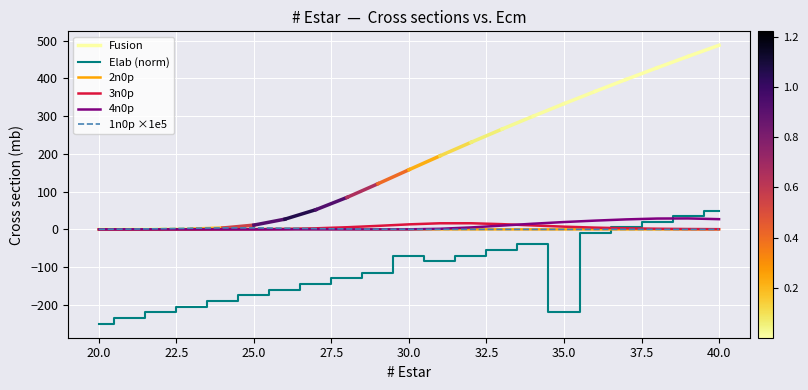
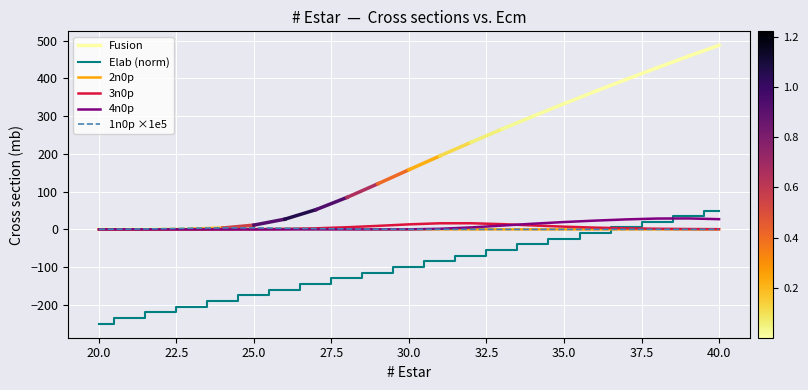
  {
    "Elab (norm)": {
      "20.0": -250,
      "25.0": -180,
-     "30.0": -70,
-     "35.0": -220,
+     "30.0": -100,
+     "35.0": -30,
      "40.0": 50
    }
  }
